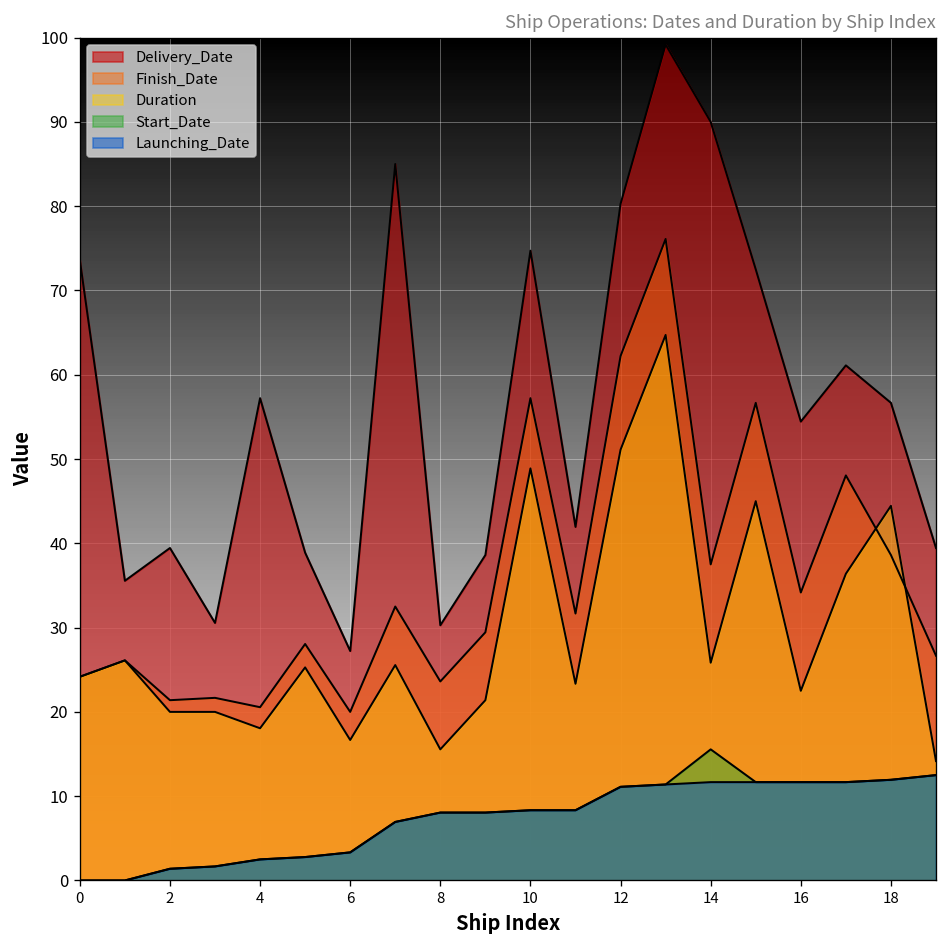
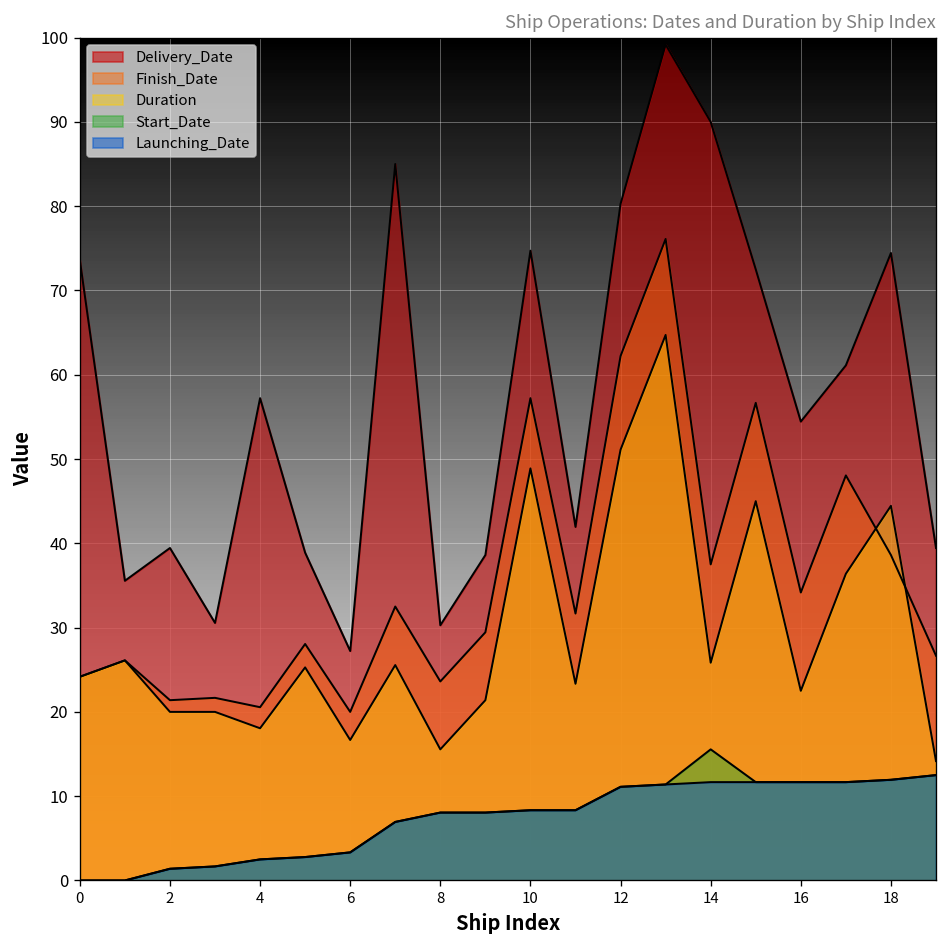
  {
    "Delivery_Date": {
      "0": 74,
      "2": 39,
      "4": 57,
      "6": 27,
      "8": 30,
      "10": 75,
      "12": 80,
      "14": 90,
      "16": 54,
-     "18": 57
+     "18": 74
    },
    "Finish_Date": {
      "2": 21,
      "4": 21,
      "6": 20,
      "8": 24,
      "10": 57,
      "12": 62,
      "14": 38,
      "16": 34,
      "18": 39
    },
    "Duration": {
      "2": 20,
      "4": 18,
      "6": 17,
      "8": 16,
      "10": 49,
      "12": 51,
      "14": 26,
      "16": 23,
      "18": 44
    },
    "Start_Date": {
      "14": 16
    },
    "Launching_Date": {
      "14": 12
    }
  }
